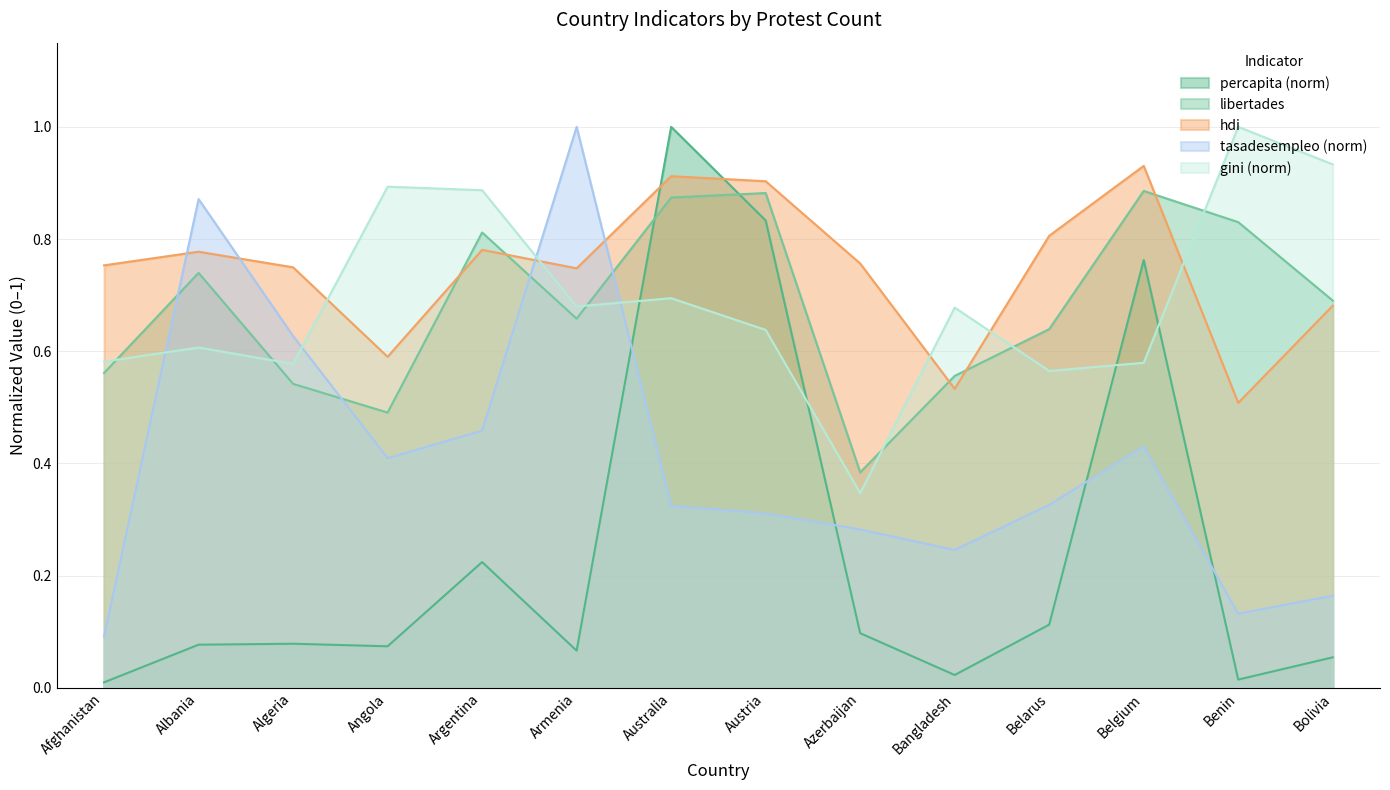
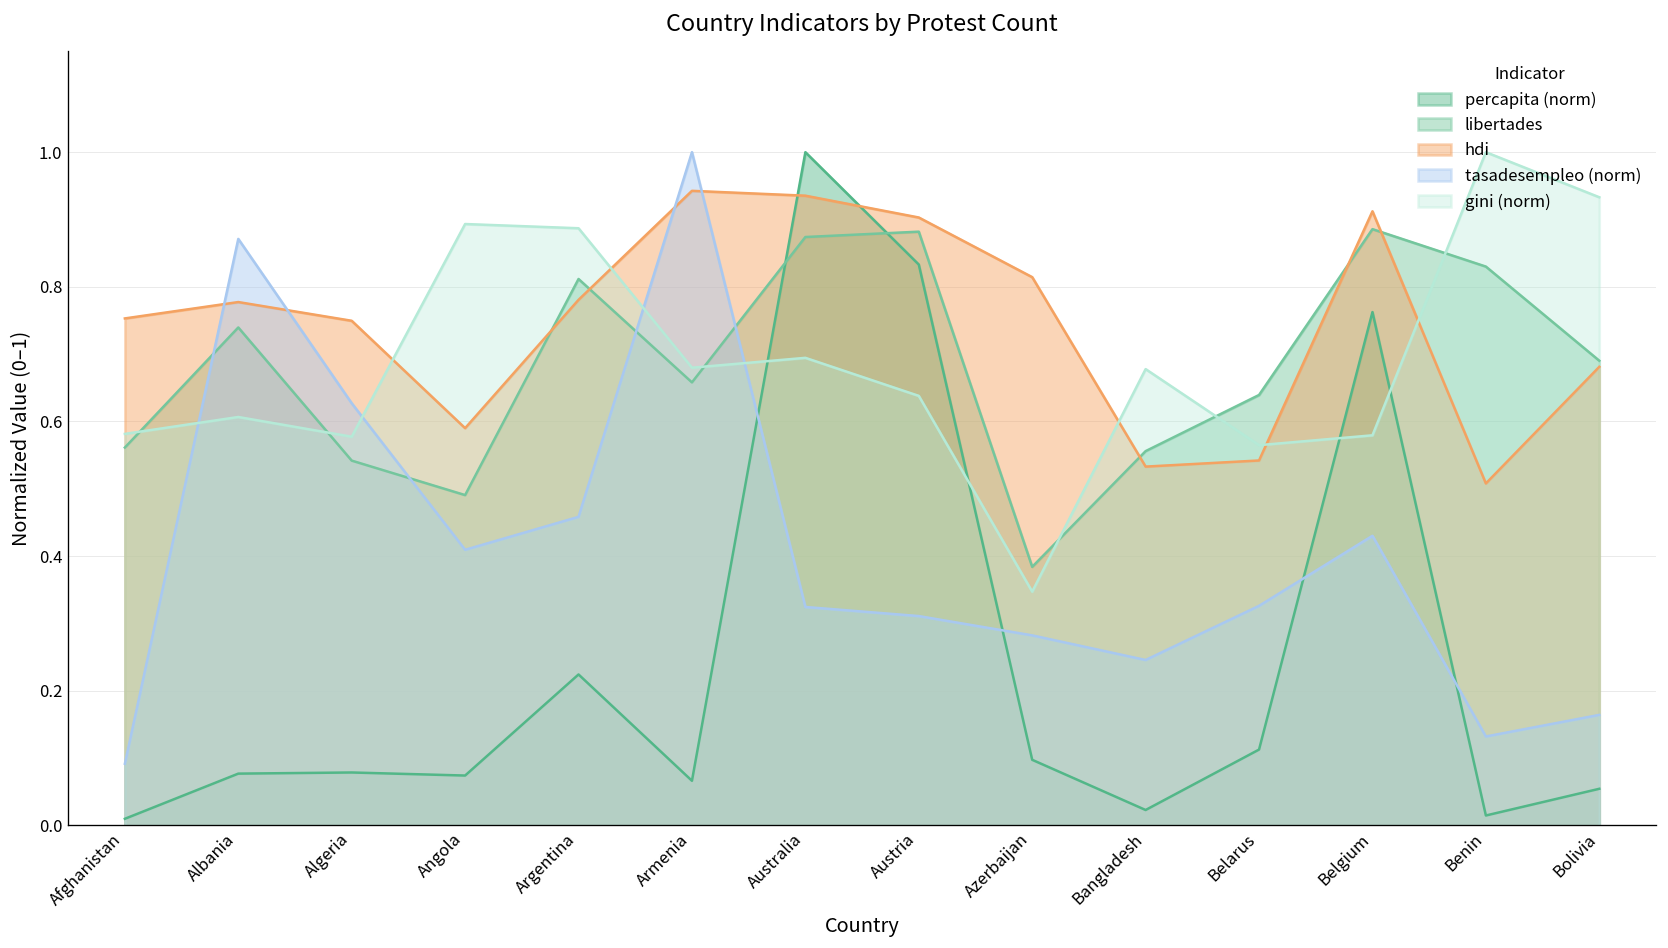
  {
    "hdi": {
      "Afghanistan": 0.75,
      "Albania": 0.78,
      "Algeria": 0.75,
      "Angola": 0.59,
      "Argentina": 0.78,
-     "Armenia": 0.75,
-     "Australia": 0.91,
+     "Armenia": 0.94,
+     "Australia": 0.94,
      "Austria": 0.90,
-     "Azerbaijan": 0.76,
+     "Azerbaijan": 0.81,
      "Bangladesh": 0.53,
-     "Belarus": 0.81,
-     "Belgium": 0.93,
+     "Belarus": 0.54,
+     "Belgium": 0.91,
      "Benin": 0.51,
      "Bolivia": 0.68
    }
  }
